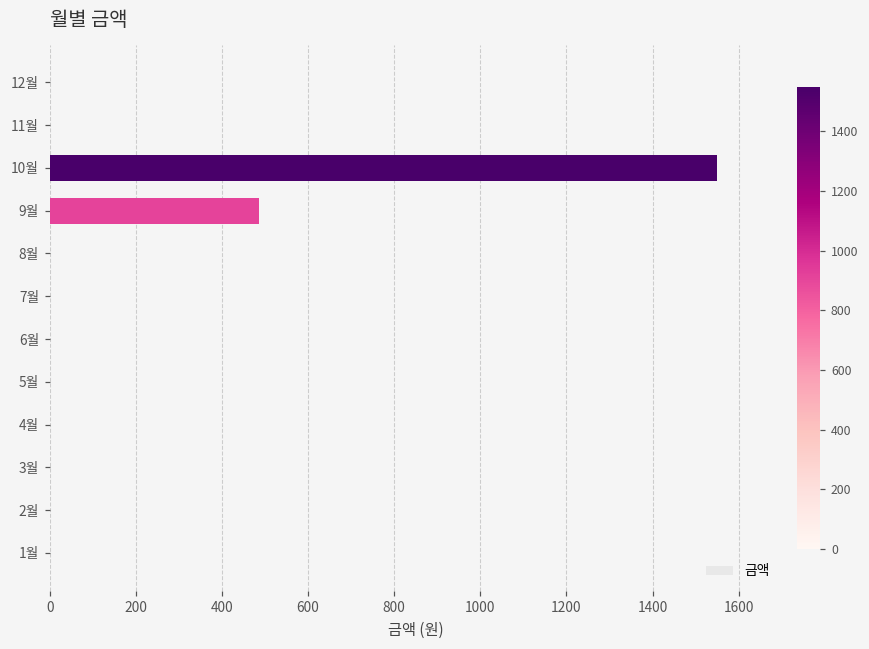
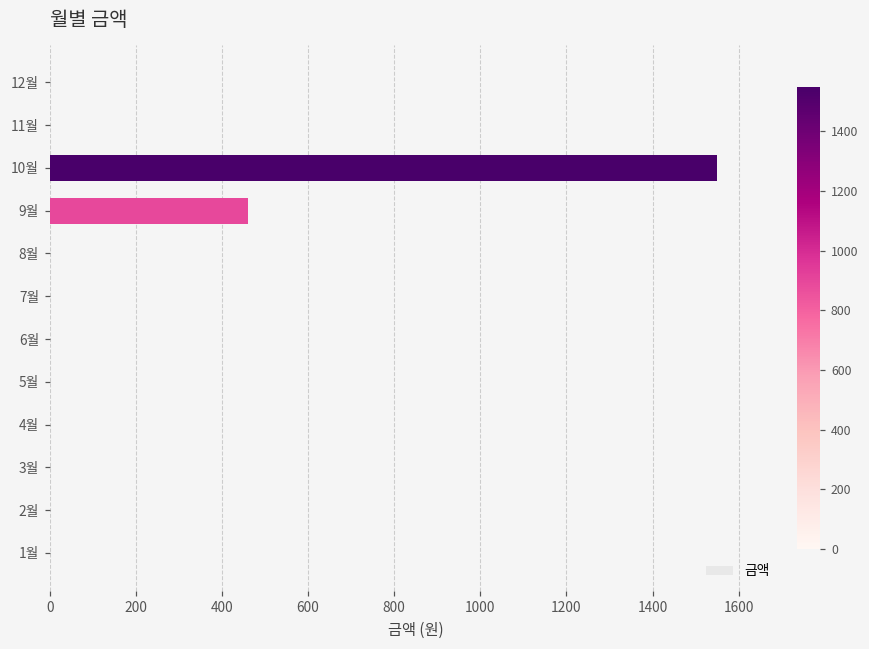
  {
    "12월": 0,
    "11월": 0,
    "10월": 1550,
-   "9월": 490,
+   "9월": 460,
    "8월": 0,
    "7월": 0,
    "6월": 0,
    "5월": 0,
    "4월": 0,
    "3월": 0,
    "2월": 0,
    "1월": 0
  }
